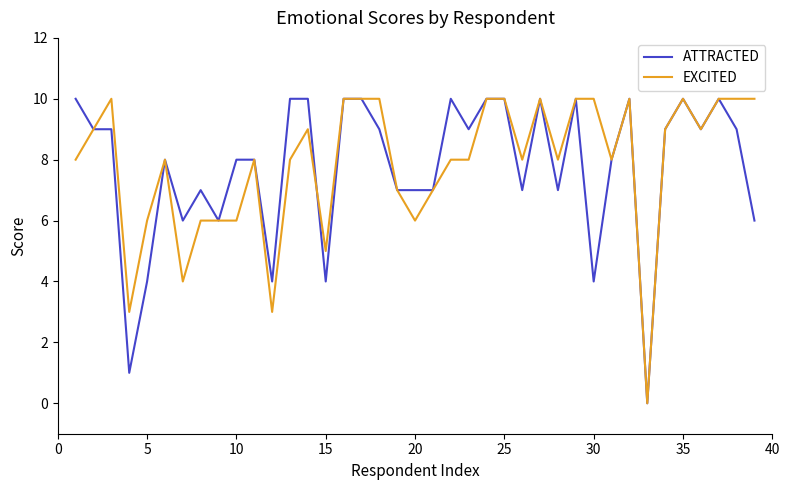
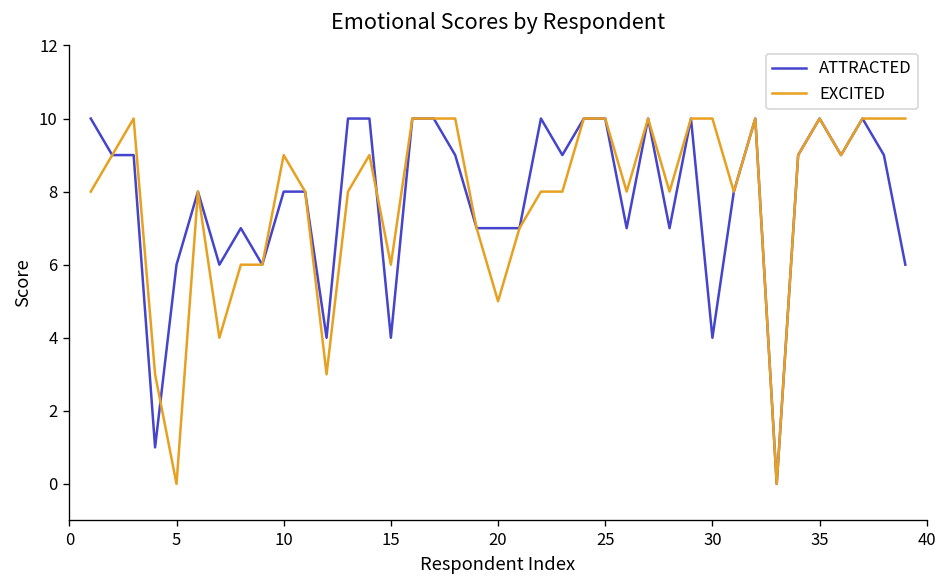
  {
    "ATTRACTED": {
-     "5": 4,
+     "5": 6,
      "10": 8,
      "15": 4,
      "20": 7,
      "30": 4
    },
    "EXCITED": {
-     "5": 6,
-     "10": 6,
-     "15": 5,
-     "20": 6,
+     "5": 0,
+     "10": 9,
+     "15": 6,
+     "20": 5,
      "30": 10
    }
  }
